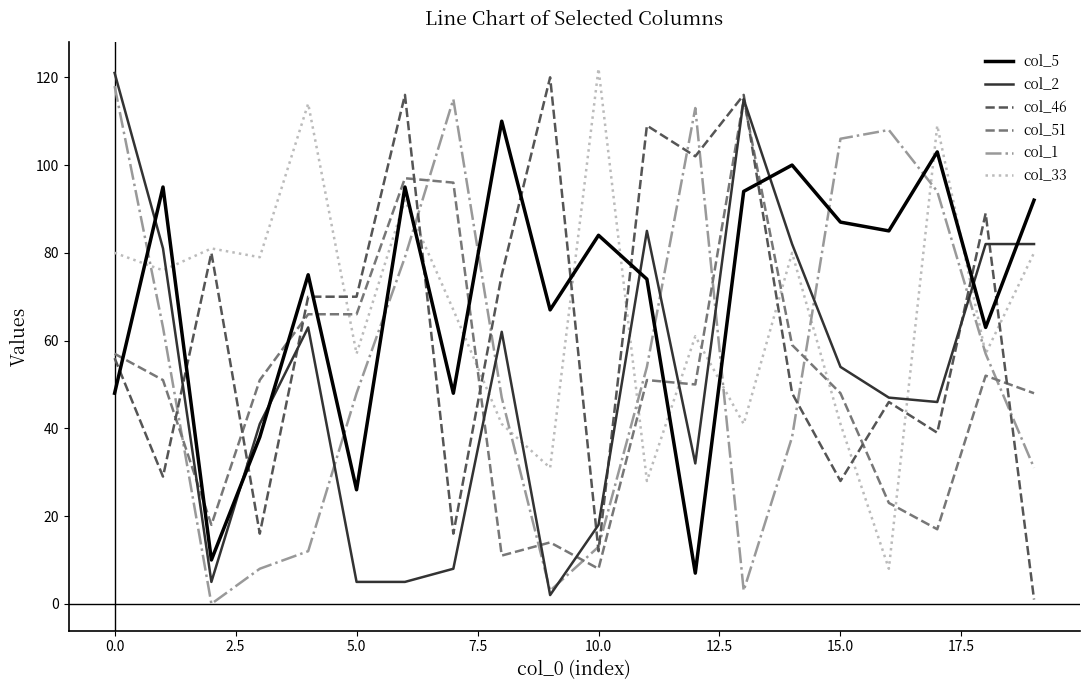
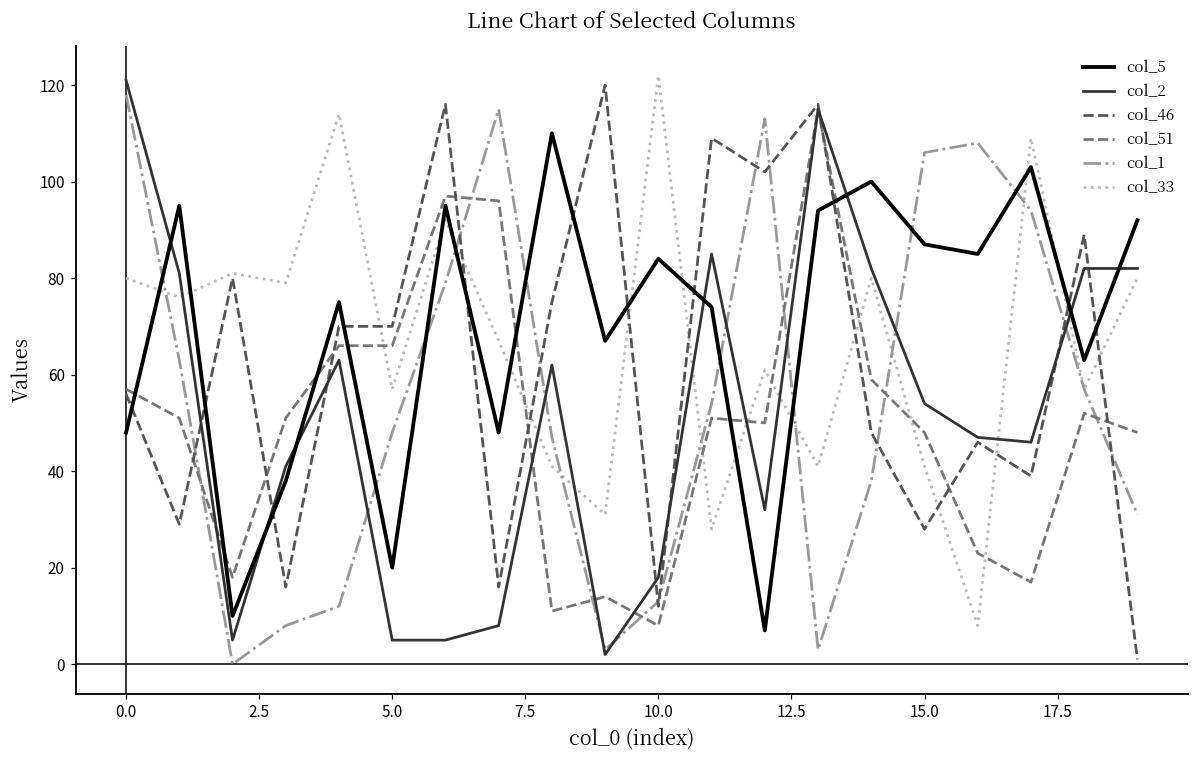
  {
    "col_5": {
      "0.0": 48,
-     "5.0": 26,
+     "5.0": 20,
      "10.0": 84,
      "15.0": 87
    }
  }
